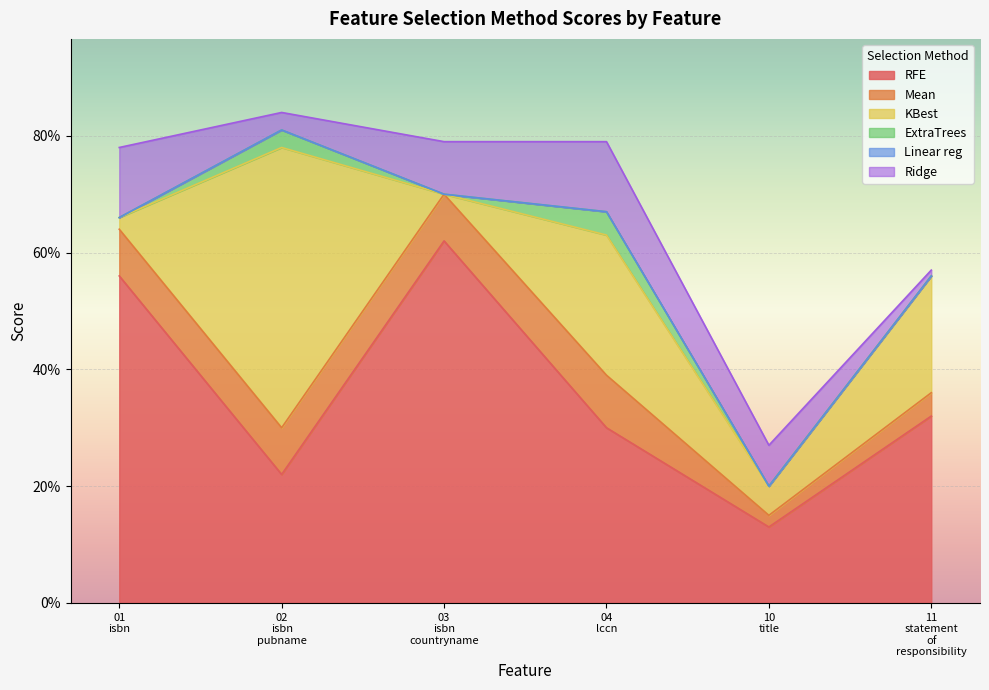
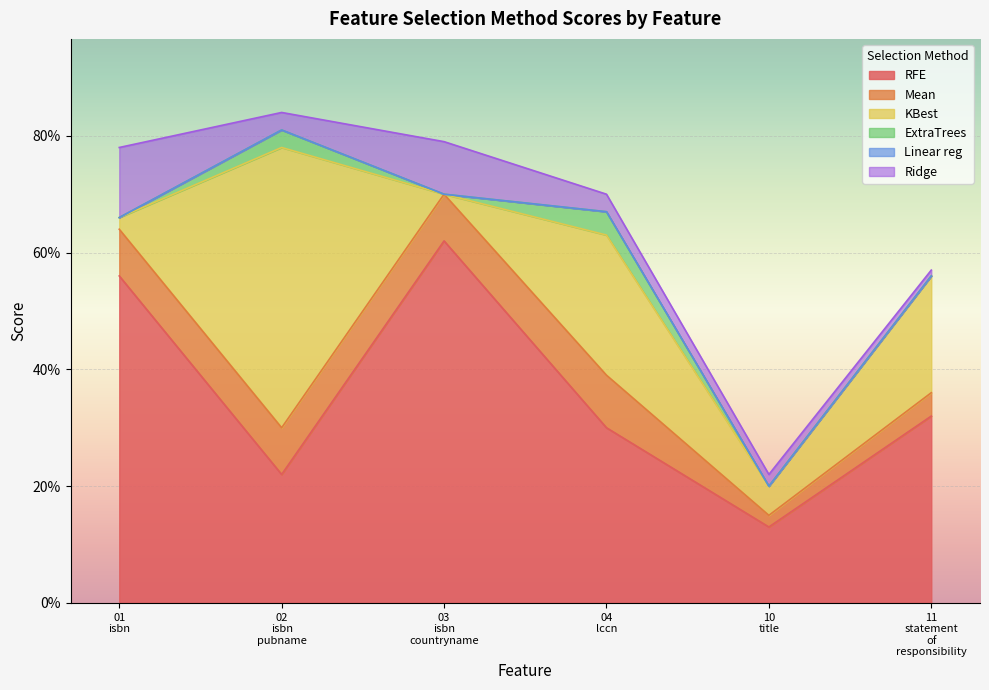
  {
    "KBest": {
      "02 isbn pubname": "48%",
      "04 lccn": "24%"
    },
    "Ridge": {
      "01 isbn": "12%",
      "02 isbn pubname": "3%",
      "03 isbn countryname": "9%",
-     "04 lccn": "12%",
-     "10 title": "7%",
+     "04 lccn": "3%",
+     "10 title": "2%",
      "11 statement of responsibility": "1%"
    }
  }
